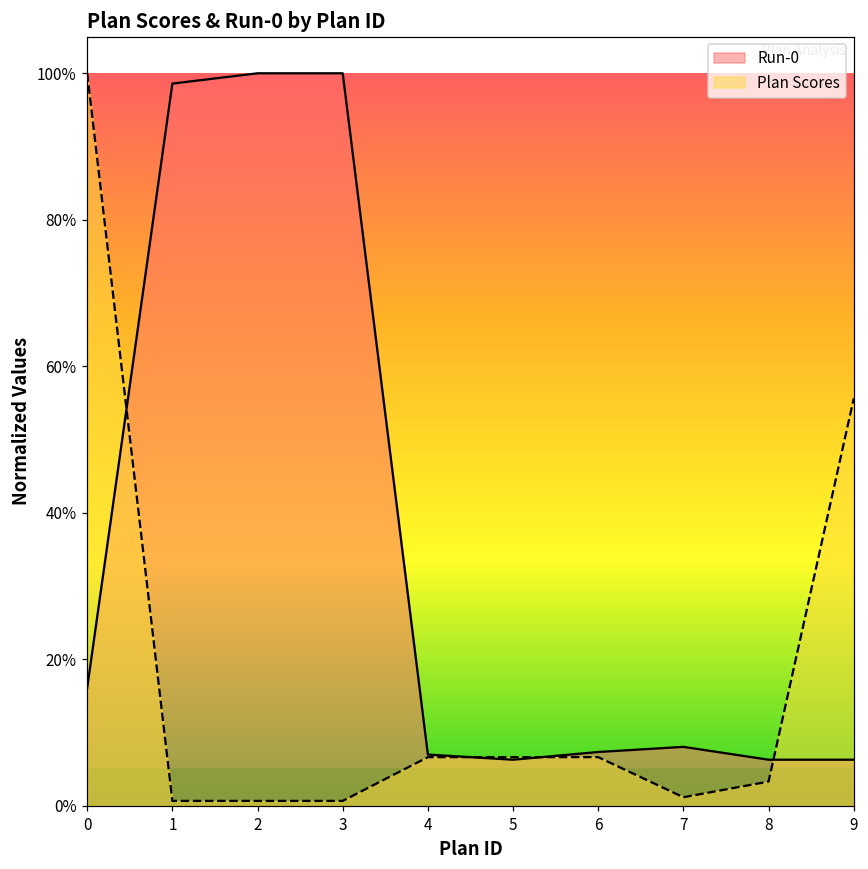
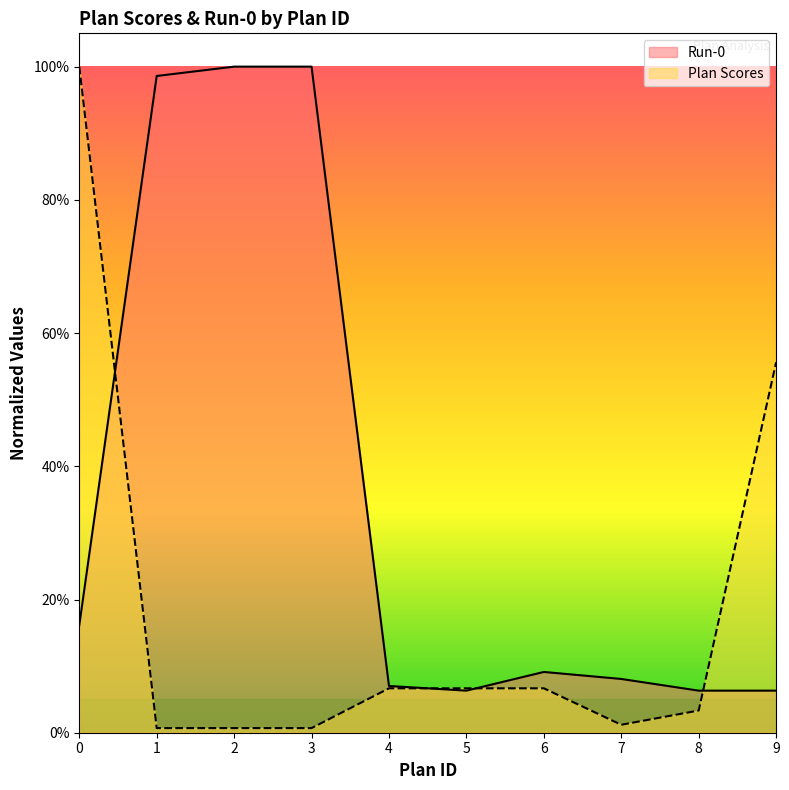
  {
    "Run-0": {
      "0": "16%",
      "1": "99%",
      "2": "100%",
      "3": "100%",
-     "6": "7%",
+     "6": "9%",
      "7": "8%",
      "8": "6%",
      "9": "6%"
    },
    "Plan Scores": {
      "0": "100%",
      "6": "7%",
      "9": "56%"
    }
  }
